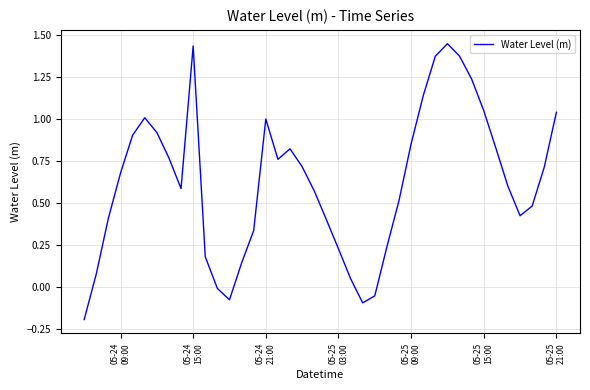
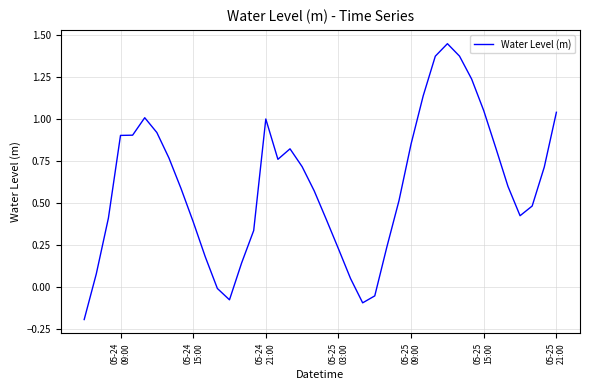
  {
-   "05-24 09:00": 0.68,
-   "05-24 15:00": 1.44,
+   "05-24 09:00": 0.90,
+   "05-24 15:00": 0.39,
    "05-24 21:00": 1.00,
    "05-25 03:00": 0.23,
    "05-25 09:00": 0.85,
    "05-25 15:00": 1.05,
    "05-25 21:00": 1.04
  }
